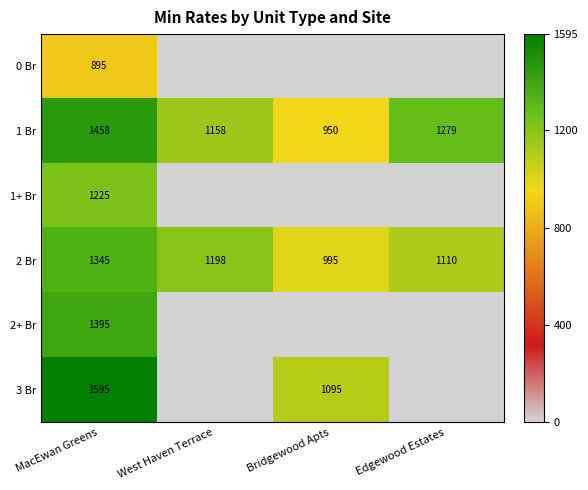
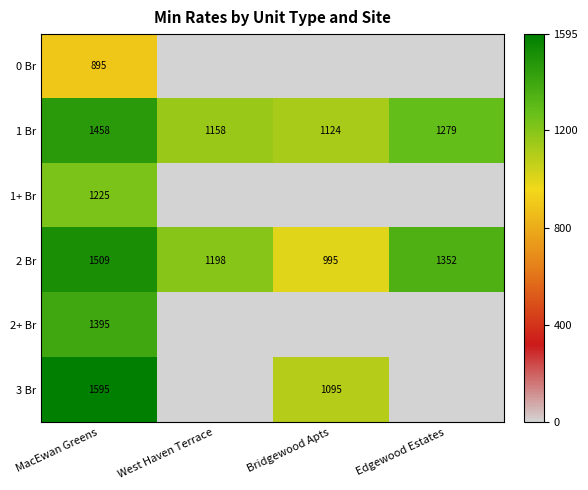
  {
    "0 Br": {
      "MacEwan Greens": 895
    },
    "1 Br": {
      "MacEwan Greens": 1458,
      "West Haven Terrace": 1158,
-     "Bridgewood Apts": 950,
+     "Bridgewood Apts": 1124,
      "Edgewood Estates": 1279
    },
    "1+ Br": {
      "MacEwan Greens": 1225
    },
    "2 Br": {
-     "MacEwan Greens": 1345,
+     "MacEwan Greens": 1509,
      "West Haven Terrace": 1198,
      "Bridgewood Apts": 995,
-     "Edgewood Estates": 1110
+     "Edgewood Estates": 1352
    },
    "2+ Br": {
      "MacEwan Greens": 1395
    },
    "3 Br": {
      "MacEwan Greens": 1595,
      "Bridgewood Apts": 1095
    }
  }
